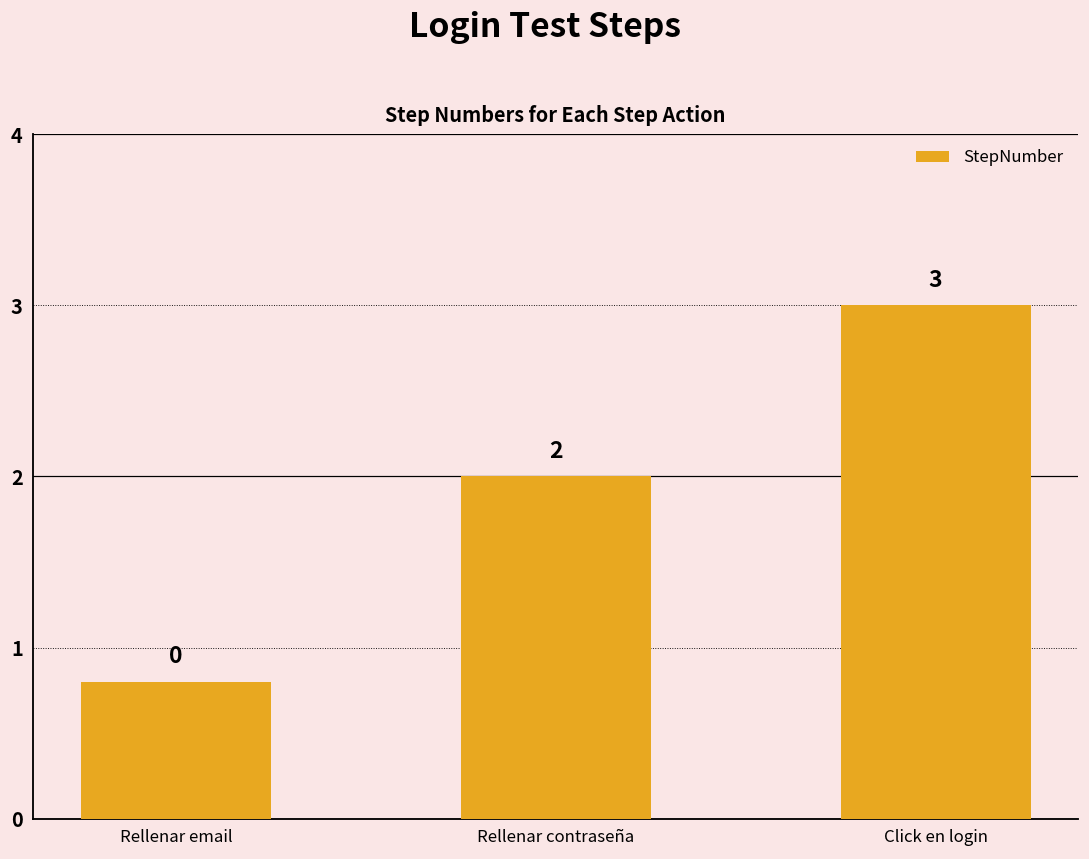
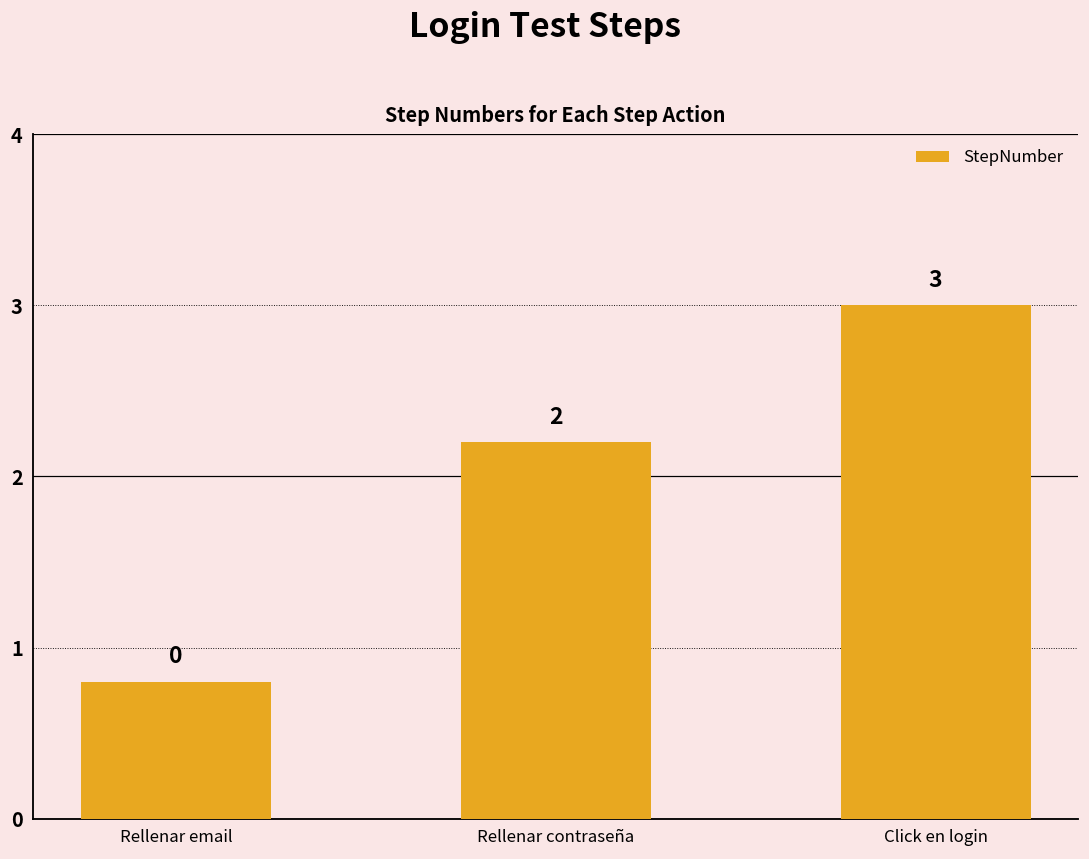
  {
-   "Rellenar contraseña": 2.0
+   "Rellenar contraseña": 2.2
  }
